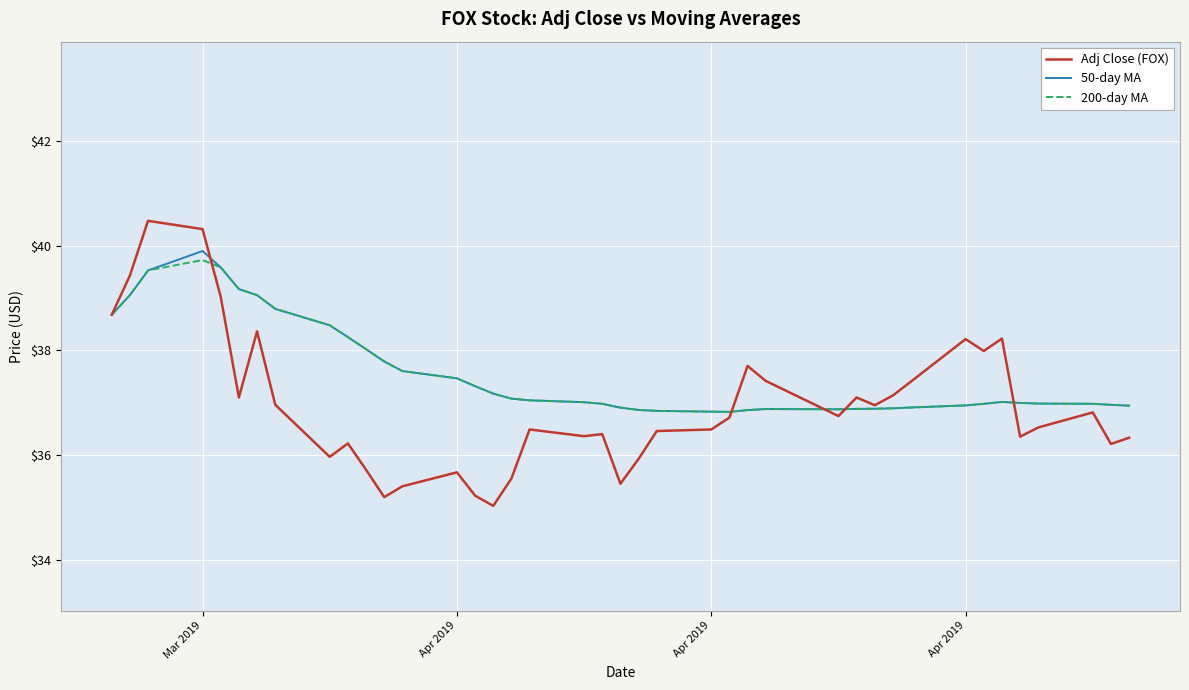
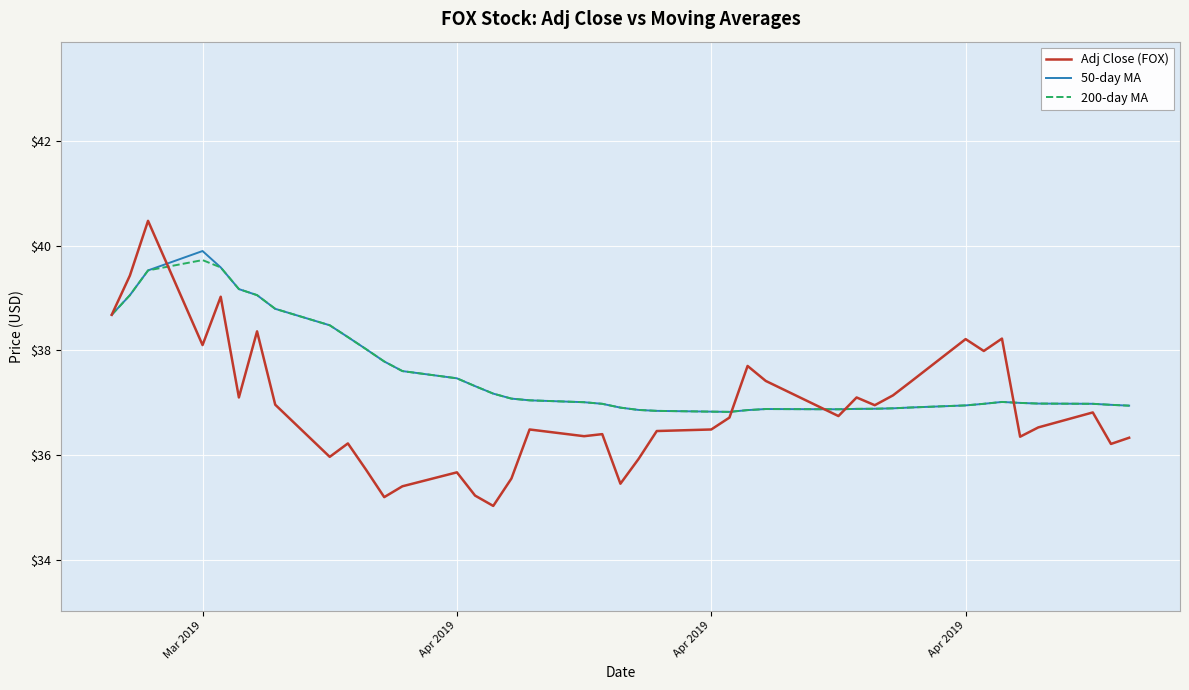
  {
    "Adj Close (FOX)": {
-     "Mar 2019": "$40.3"
+     "Mar 2019": "$38.1"
    },
    "50-day MA": {
      "Mar 2019": "$39.9"
    },
    "200-day MA": {
      "Mar 2019": "$39.7"
    }
  }
